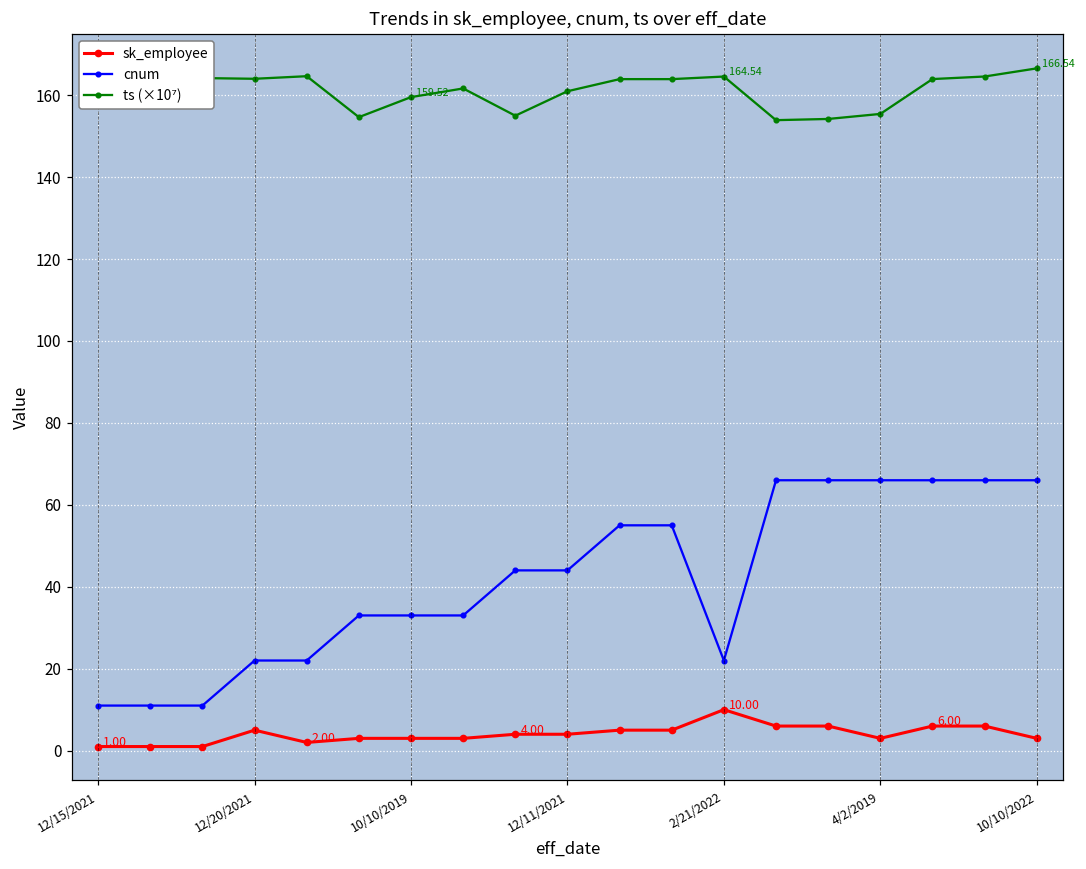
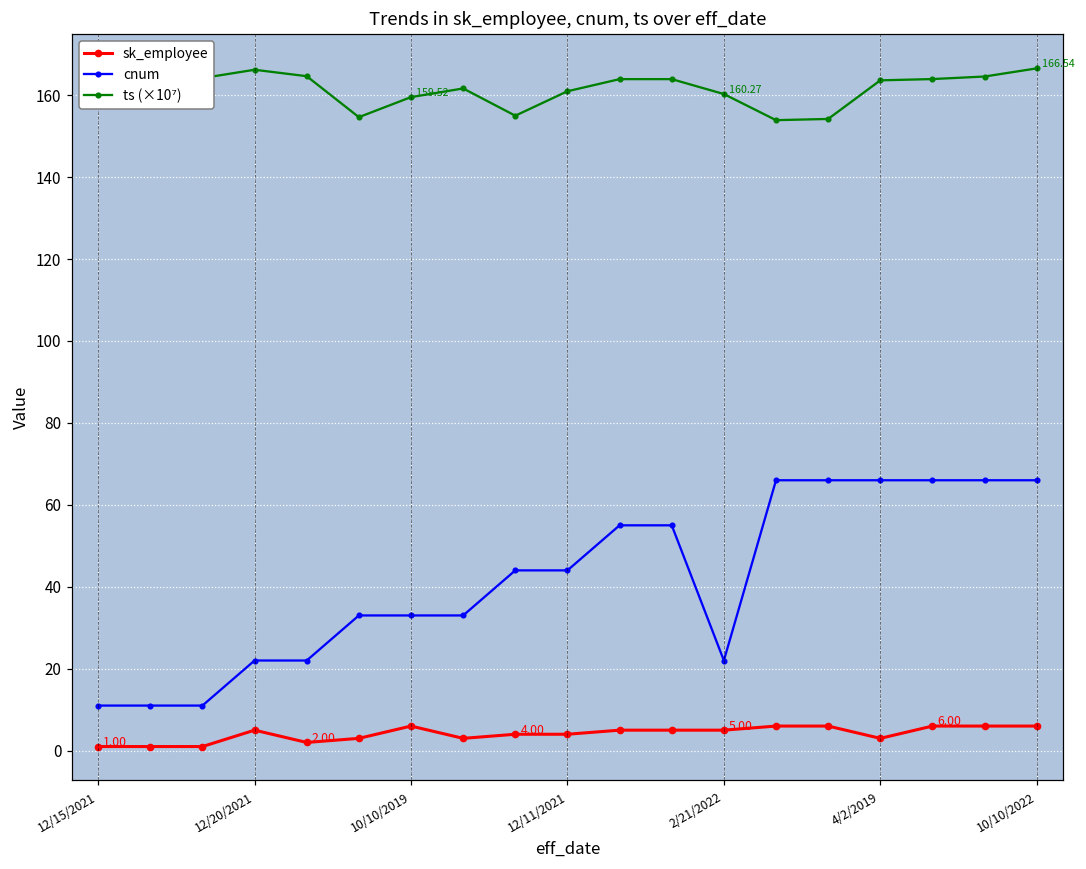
  {
    "sk_employee": {
      "12/15/2021": 1.00,
-     "10/10/2019": 3,
-     "2/21/2022": 10.00,
-     "10/10/2022": 3
+     "10/10/2019": 6,
+     "2/21/2022": 5.00,
+     "10/10/2022": 6
    },
    "cnum": {
      "12/15/2021": 11,
      "12/20/2021": 22,
      "10/10/2019": 33,
      "12/11/2021": 44,
      "2/21/2022": 22,
      "4/2/2019": 66,
      "10/10/2022": 66
    },
    "ts (×10⁷)": {
-     "12/20/2021": 164,
+     "12/20/2021": 166,
      "10/10/2019": 159.52,
-     "2/21/2022": 164.54,
-     "4/2/2019": 155,
+     "2/21/2022": 160.27,
+     "4/2/2019": 164,
      "10/10/2022": 166.54
    }
  }
